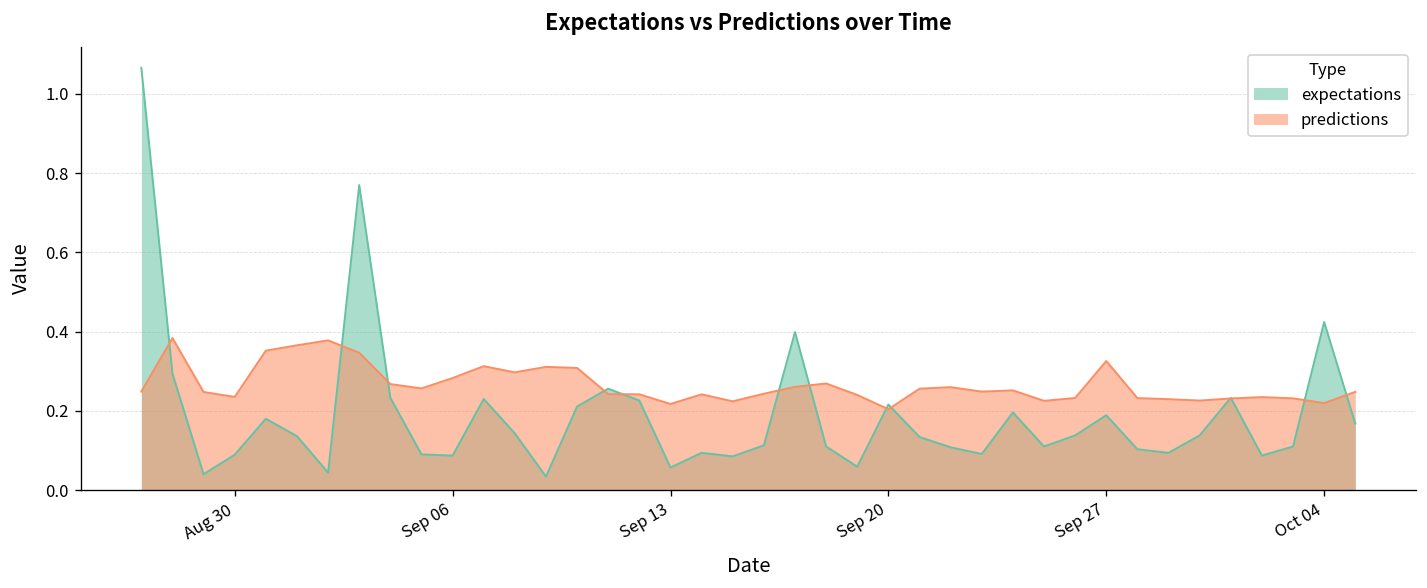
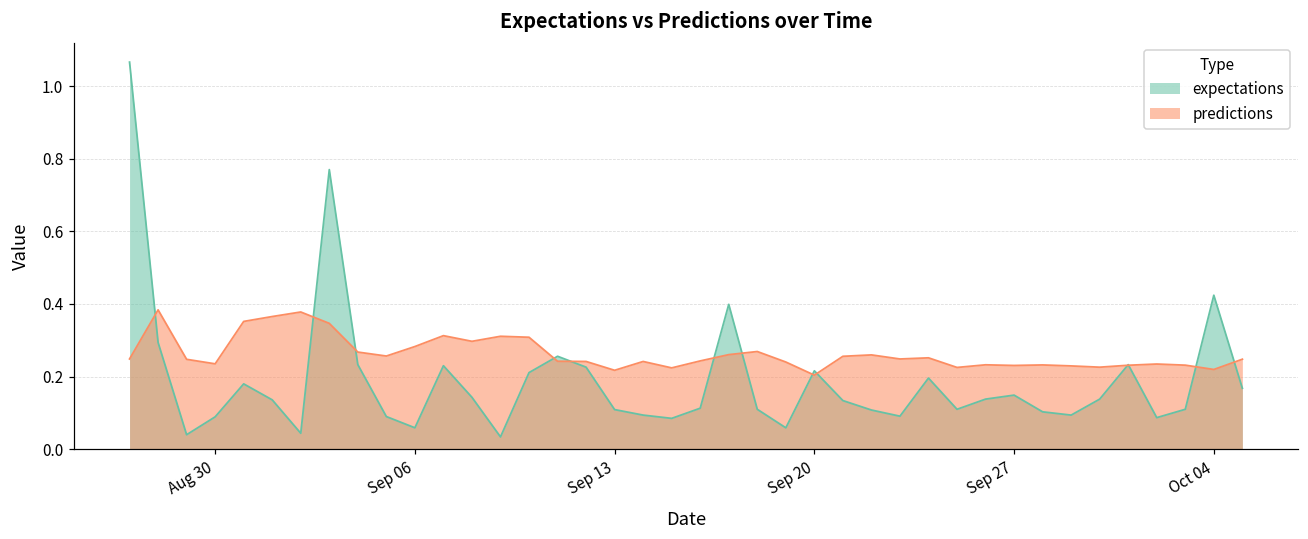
  {
    "expectations": {
      "Aug 30": 0.09,
-     "Sep 06": 0.09,
-     "Sep 13": 0.06,
+     "Sep 06": 0.06,
+     "Sep 13": 0.11,
      "Sep 20": 0.22,
-     "Sep 27": 0.19,
+     "Sep 27": 0.15,
      "Oct 04": 0.42
    },
    "predictions": {
      "Aug 30": 0.24,
      "Sep 06": 0.28,
      "Sep 13": 0.22,
      "Sep 20": 0.20,
-     "Sep 27": 0.33,
+     "Sep 27": 0.23,
      "Oct 04": 0.22
    }
  }
